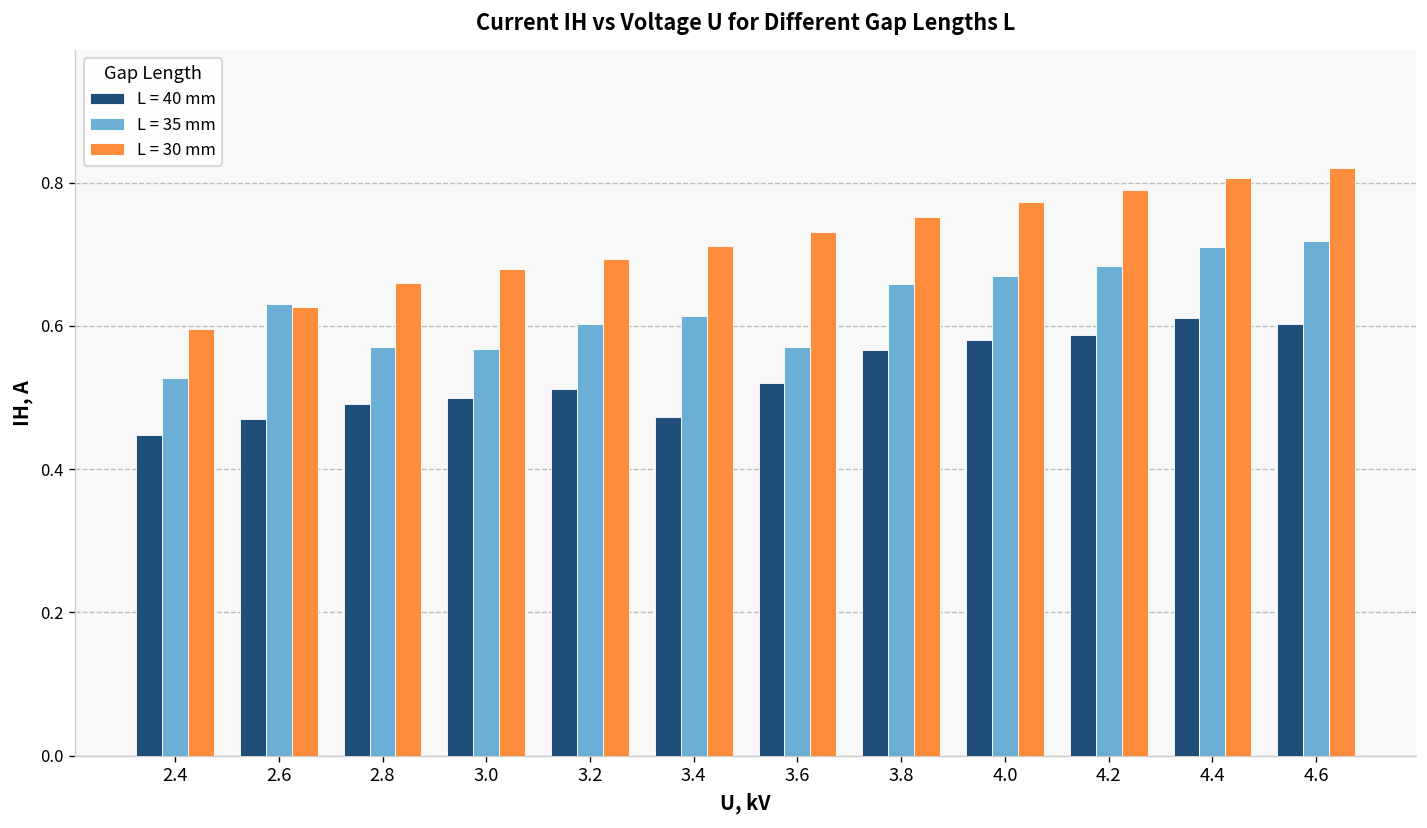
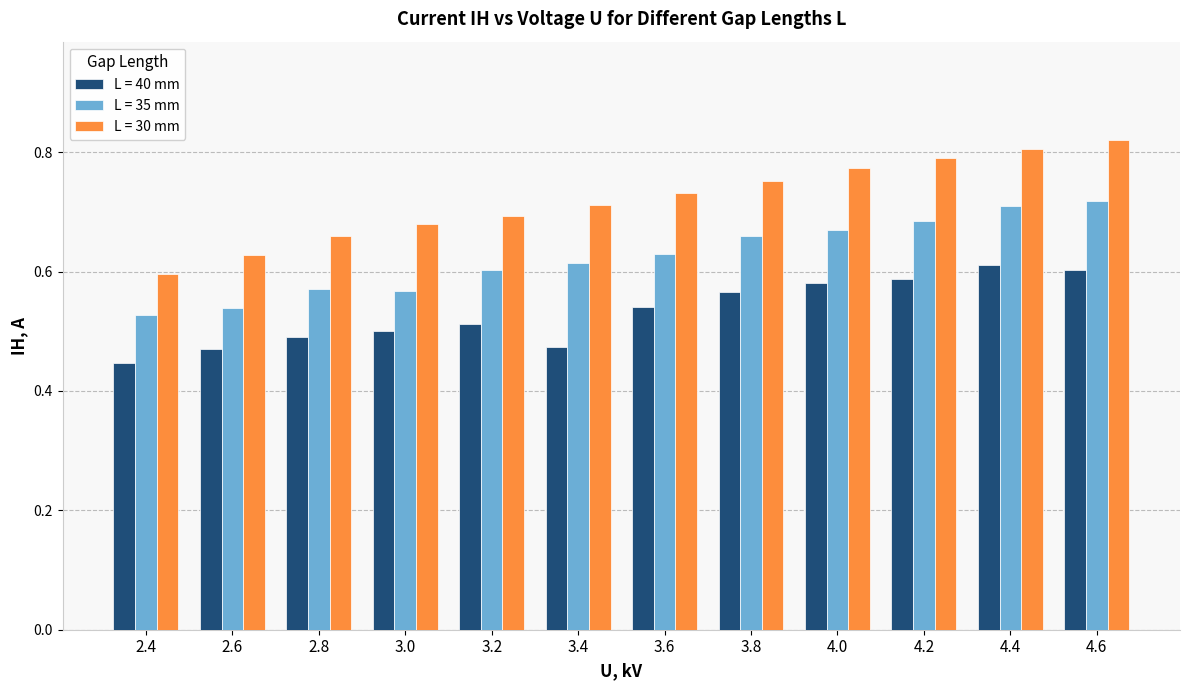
  {
    "L = 40 mm": {
      "2.4": 0.45,
      "2.6": 0.47,
      "2.8": 0.49,
      "3.0": 0.50,
      "3.2": 0.51,
      "3.4": 0.47,
-     "3.6": 0.52,
+     "3.6": 0.54,
      "3.8": 0.57,
      "4.0": 0.58,
      "4.2": 0.59,
      "4.4": 0.61,
      "4.6": 0.60
    },
    "L = 35 mm": {
      "2.4": 0.53,
-     "2.6": 0.63,
+     "2.6": 0.54,
      "2.8": 0.57,
      "3.0": 0.57,
      "3.2": 0.60,
      "3.4": 0.61,
-     "3.6": 0.57,
+     "3.6": 0.63,
      "3.8": 0.66,
      "4.0": 0.67,
      "4.2": 0.68,
      "4.4": 0.71,
      "4.6": 0.72
    },
    "L = 30 mm": {
      "2.4": 0.60,
      "2.6": 0.63,
      "2.8": 0.66,
      "3.0": 0.68,
      "3.2": 0.69,
      "3.4": 0.71,
      "3.6": 0.73,
      "3.8": 0.75,
      "4.0": 0.77,
      "4.2": 0.79,
      "4.4": 0.81,
      "4.6": 0.82
    }
  }
